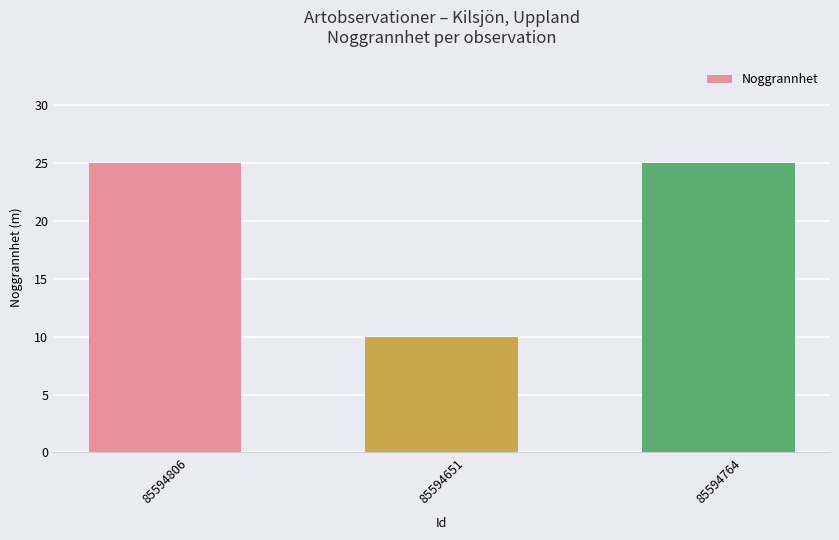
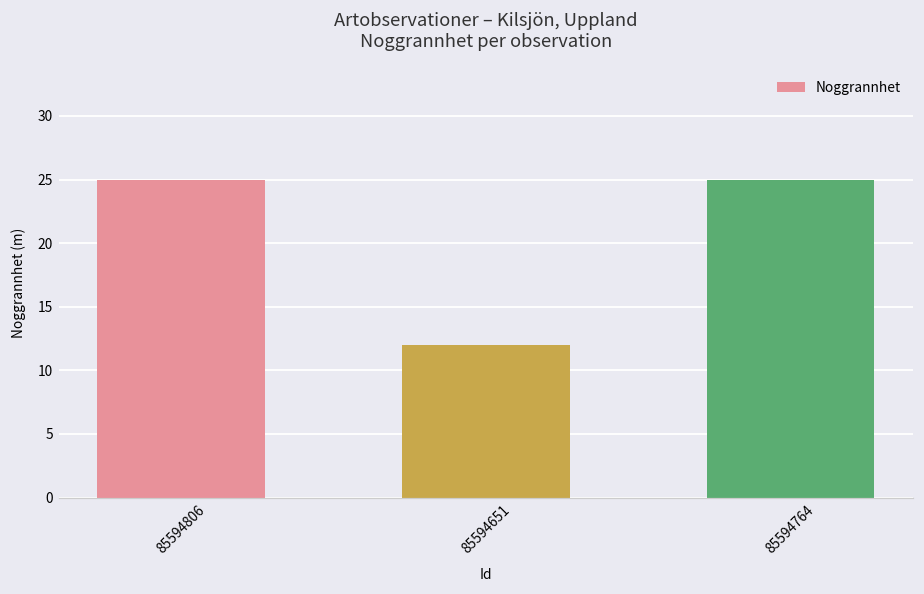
  {
    "85594806": 25,
-   "85594651": 10,
+   "85594651": 12,
    "85594764": 25
  }
